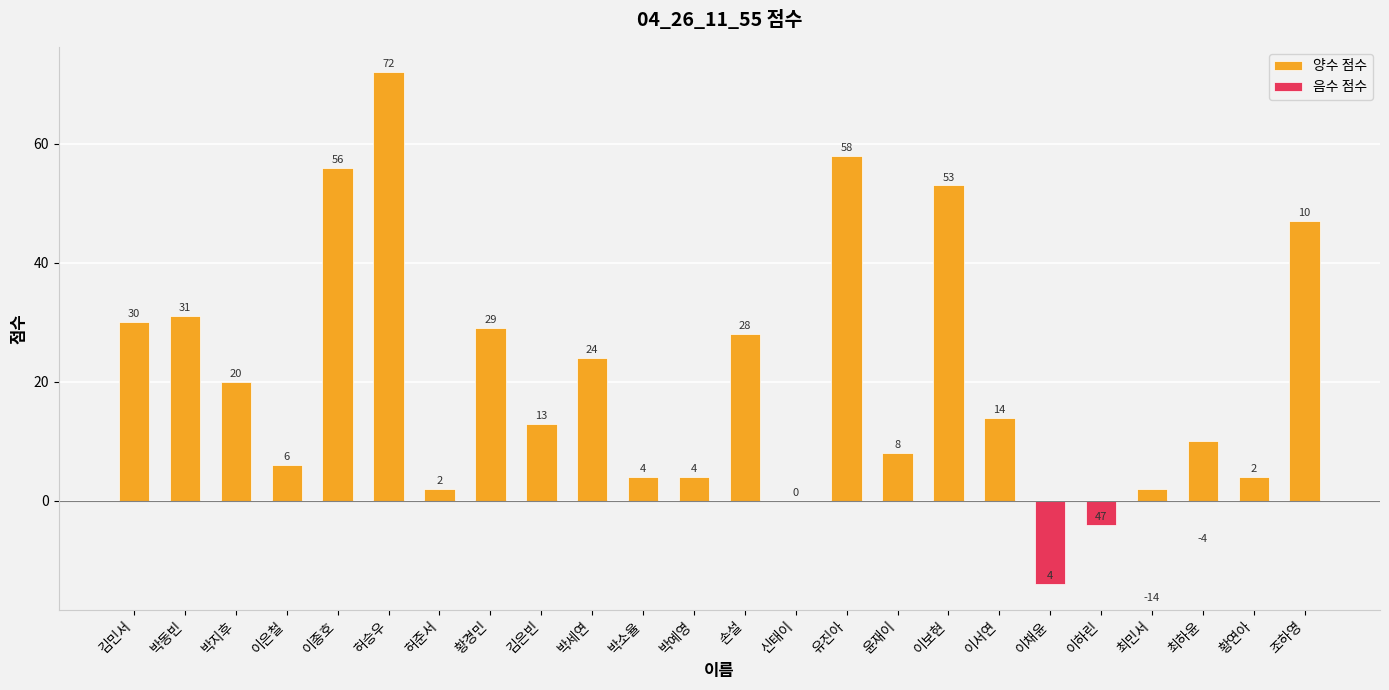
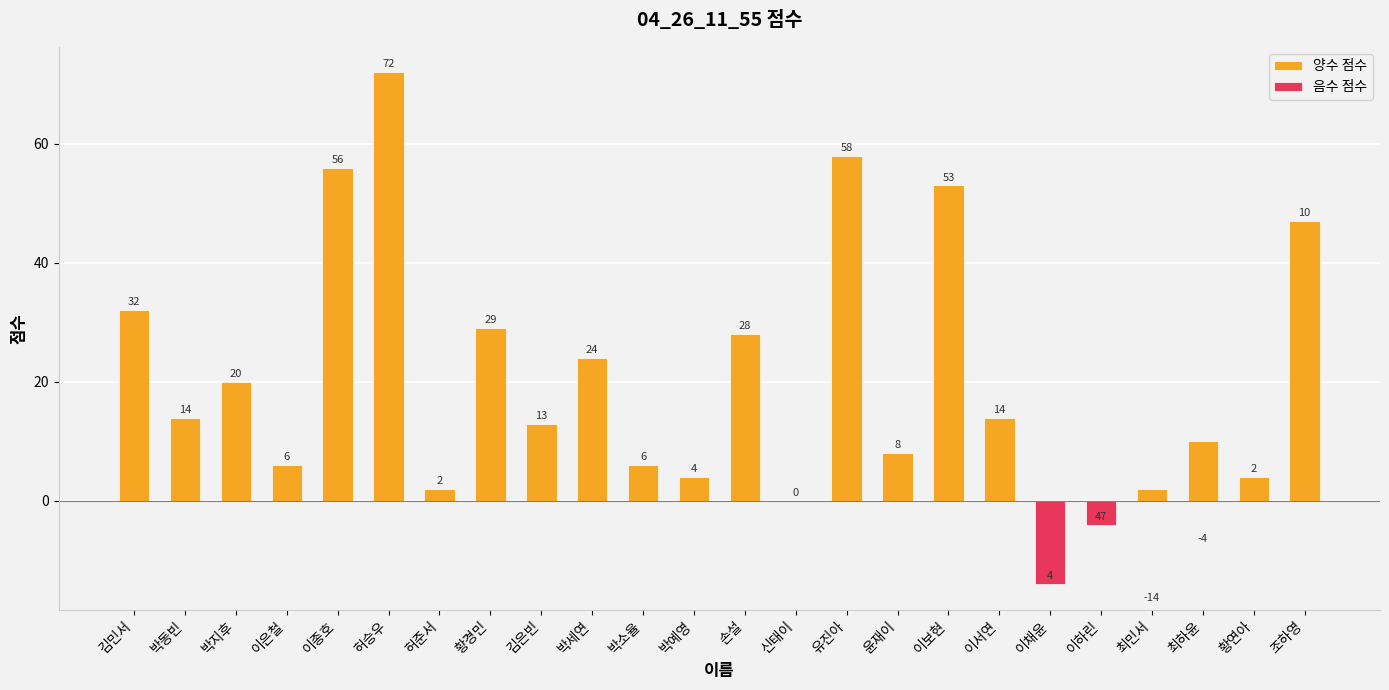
  {
    "양수 점수": {
-     "김민서": 30,
-     "박동빈": 31,
+     "김민서": 32,
+     "박동빈": 14,
      "박지후": 20,
      "이은철": 6,
      "이종호": 56,
      "허승우": 72,
      "허준서": 2,
      "황경민": 29,
      "김은빈": 13,
      "박세연": 24,
-     "박소율": 4,
+     "박소율": 6,
      "박예영": 4,
      "손설": 28,
      "신태이": 0,
      "유진아": 58,
      "윤재이": 8,
      "이보현": 53,
      "이서연": 14
    }
  }
